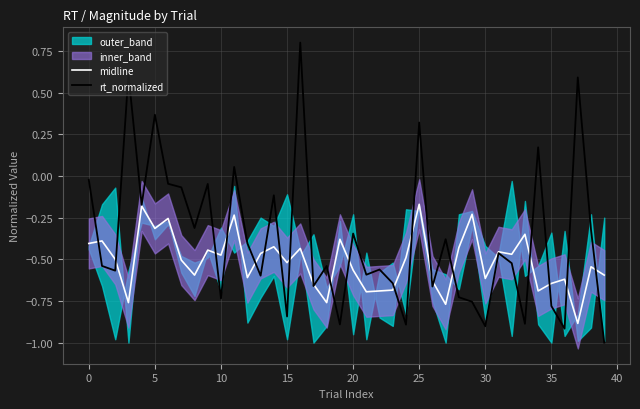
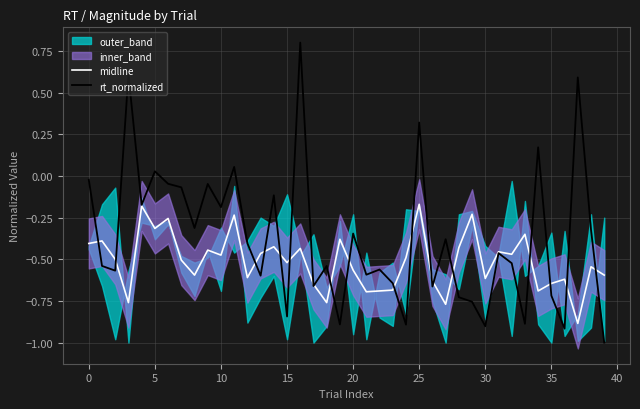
  {
    "midline": {
      "10": -0.48,
      "15": -0.52,
      "20": -0.57,
      "30": -0.62,
      "35": -0.65
    },
    "rt_normalized": {
      "0": -0.02,
-     "5": 0.37,
-     "10": -0.74,
+     "5": 0.03,
+     "10": -0.19,
      "15": -0.84,
      "20": -0.35,
      "25": 0.32,
      "30": -0.90,
-     "35": -0.78
+     "35": -0.72
    }
  }
